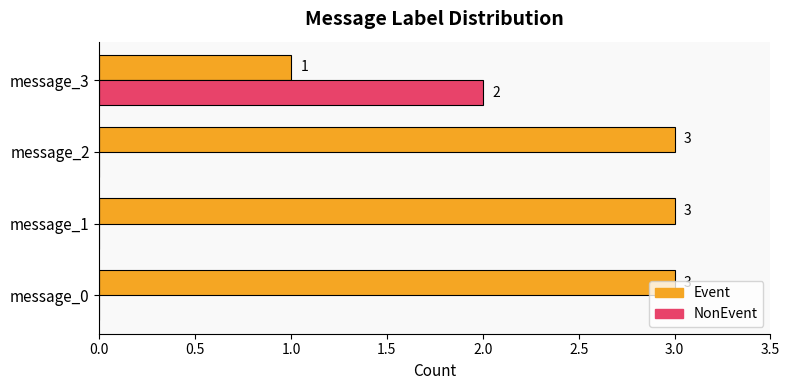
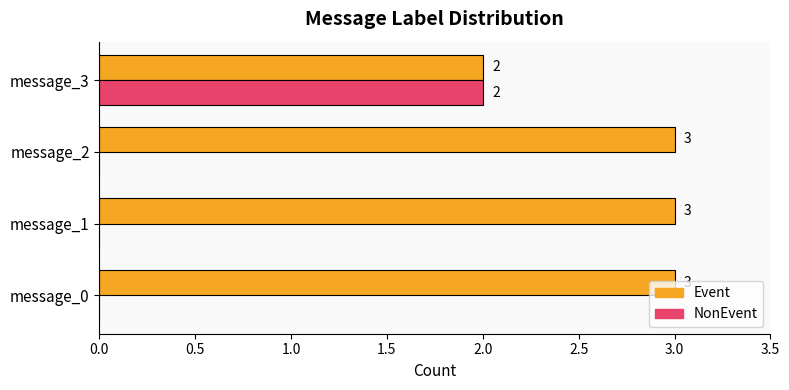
  {
    "Event": {
-     "message_3": 1,
+     "message_3": 2,
      "message_2": 3,
      "message_1": 3
    },
    "NonEvent": {
      "message_3": 2
    }
  }
